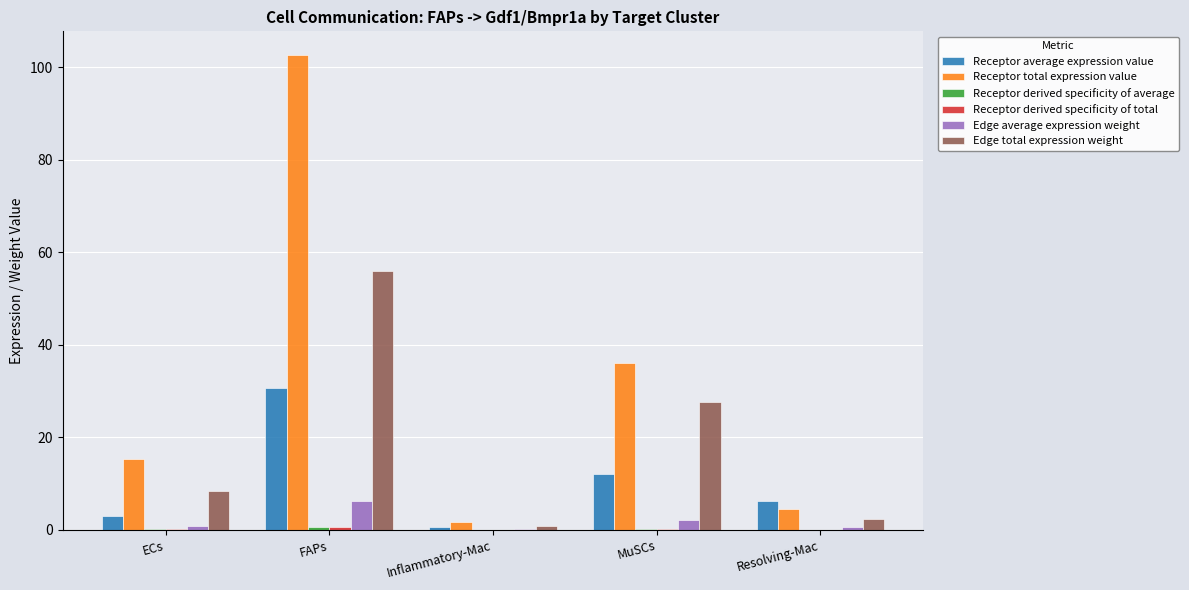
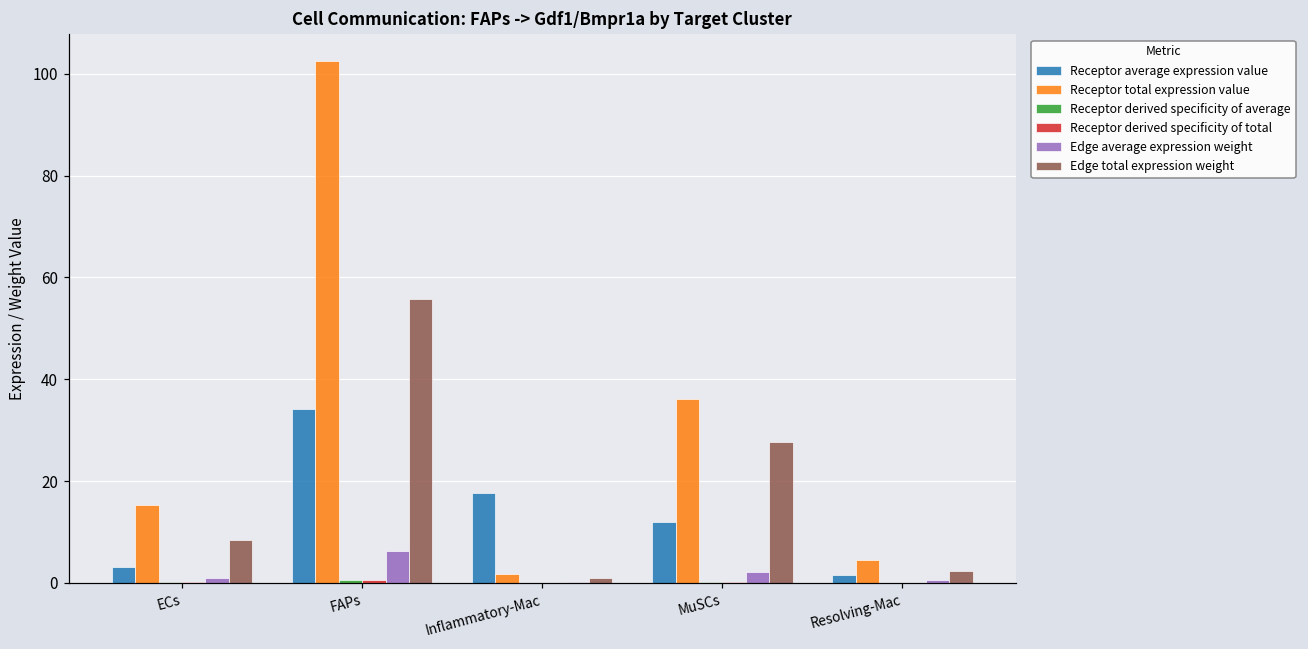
  {
    "Receptor average expression value": {
      "ECs": 3,
-     "FAPs": 31,
-     "Inflammatory-Mac": 1,
+     "FAPs": 34,
+     "Inflammatory-Mac": 18,
      "MuSCs": 12,
-     "Resolving-Mac": 6
+     "Resolving-Mac": 1
    },
    "Receptor total expression value": {
      "ECs": 15,
      "FAPs": 103,
      "Inflammatory-Mac": 2,
      "MuSCs": 36,
      "Resolving-Mac": 4
    },
    "Receptor derived specificity of average": {
      "FAPs": 1
    },
    "Receptor derived specificity of total": {
      "FAPs": 1
    },
    "Edge average expression weight": {
      "ECs": 1,
      "FAPs": 6,
      "MuSCs": 2,
      "Resolving-Mac": 1
    },
    "Edge total expression weight": {
      "ECs": 8,
      "FAPs": 56,
      "Inflammatory-Mac": 1,
      "MuSCs": 28,
      "Resolving-Mac": 2
    }
  }
